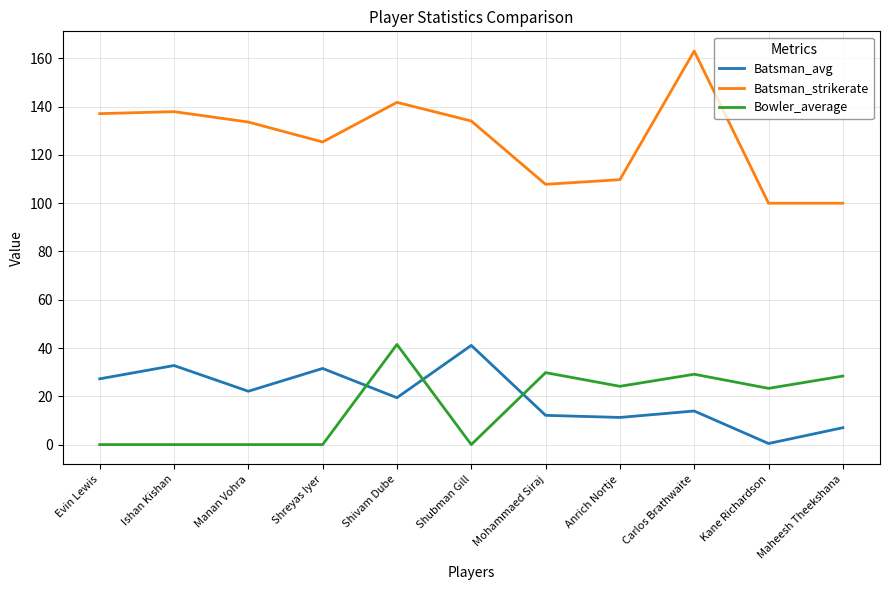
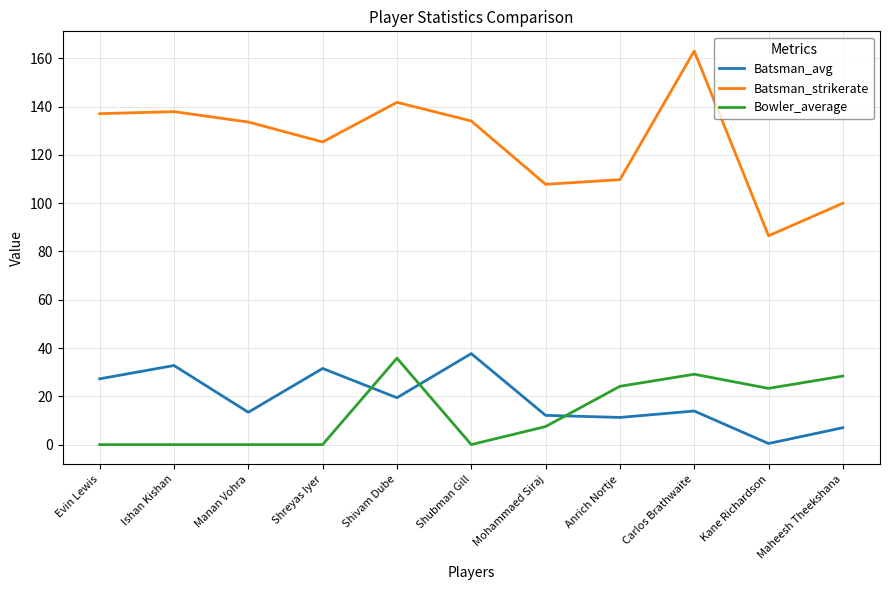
  {
    "Batsman_avg": {
      "Evin Lewis": 27,
      "Ishan Kishan": 33,
-     "Manan Vohra": 22,
+     "Manan Vohra": 13,
      "Shreyas Iyer": 32,
      "Shivam Dube": 19,
-     "Shubman Gill": 41,
+     "Shubman Gill": 38,
      "Mohammaed Siraj": 12,
      "Anrich Nortje": 11,
      "Carlos Brathwaite": 14,
      "Kane Richardson": 0,
      "Maheesh Theekshana": 7
    },
    "Batsman_strikerate": {
      "Evin Lewis": 137,
      "Ishan Kishan": 138,
      "Manan Vohra": 134,
      "Shreyas Iyer": 125,
      "Shivam Dube": 142,
      "Shubman Gill": 134,
      "Mohammaed Siraj": 108,
      "Anrich Nortje": 110,
      "Carlos Brathwaite": 163,
-     "Kane Richardson": 100,
+     "Kane Richardson": 87,
      "Maheesh Theekshana": 100
    },
    "Bowler_average": {
      "Evin Lewis": 0,
      "Ishan Kishan": 0,
      "Manan Vohra": 0,
      "Shreyas Iyer": 0,
-     "Shivam Dube": 42,
+     "Shivam Dube": 36,
      "Shubman Gill": 0,
-     "Mohammaed Siraj": 30,
+     "Mohammaed Siraj": 7,
      "Anrich Nortje": 24,
      "Carlos Brathwaite": 29,
      "Kane Richardson": 23,
      "Maheesh Theekshana": 28
    }
  }
